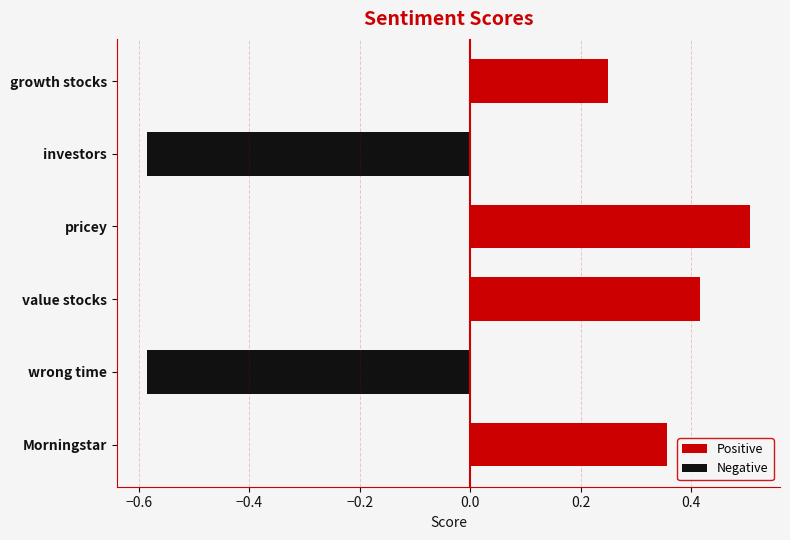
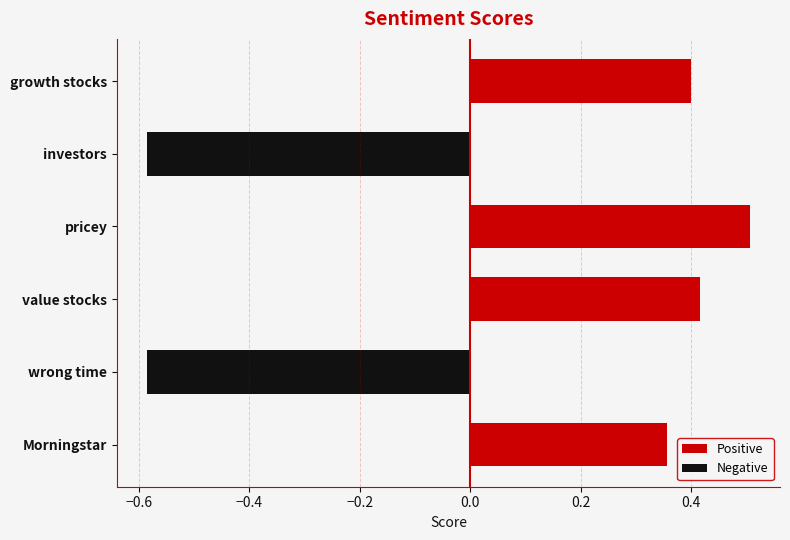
  {
-   "growth stocks": 0.25,
+   "growth stocks": 0.40,
    "investors": -0.58,
    "pricey": 0.51,
    "value stocks": 0.42,
    "wrong time": -0.58,
    "Morningstar": 0.36
  }
